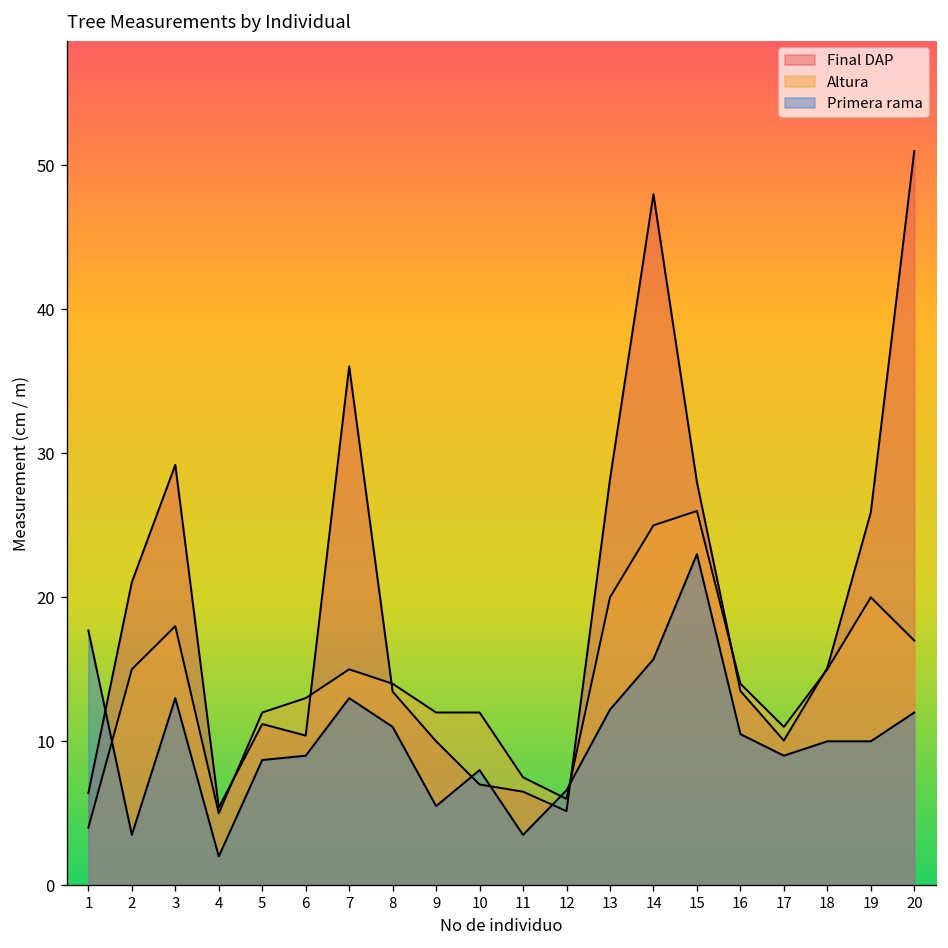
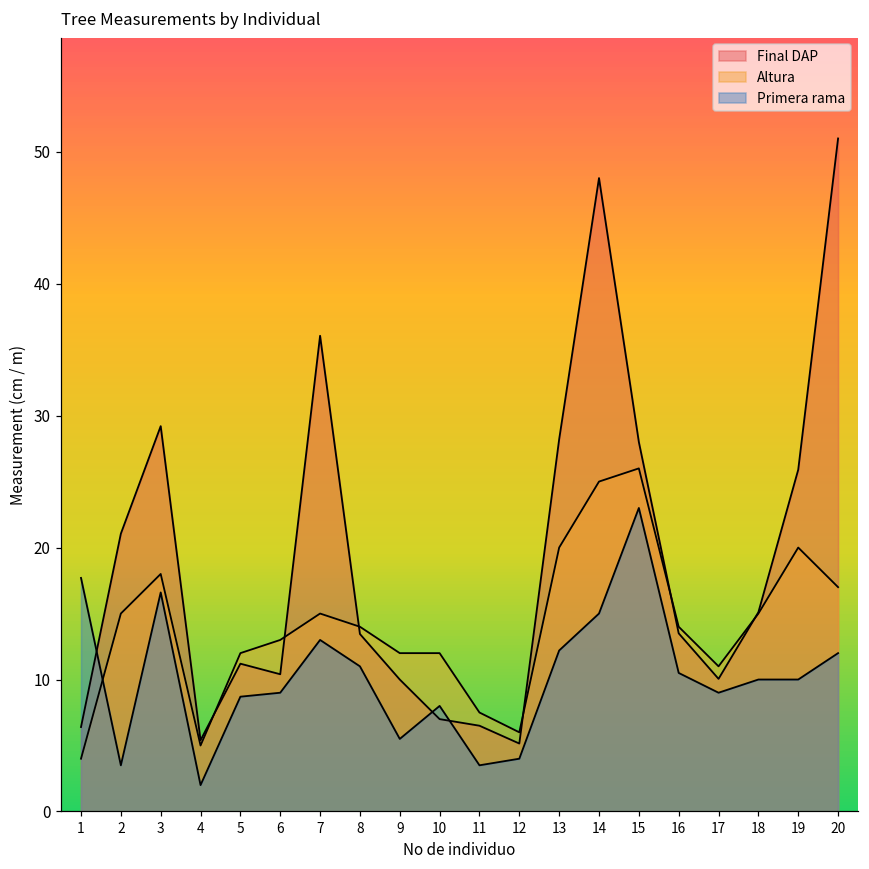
  {
    "Primera rama": {
      "1": 17.7,
      "2": 3.5,
-     "3": 13.0,
+     "3": 16.6,
      "4": 2.0,
      "5": 8.7,
      "6": 9.0,
      "7": 13.0,
      "8": 11.0,
      "9": 5.5,
      "10": 8.0,
      "11": 3.5,
-     "12": 6.6,
+     "12": 4.0,
      "13": 12.2,
-     "14": 15.7,
+     "14": 15.0,
      "15": 23.0,
      "16": 10.5,
      "17": 9.0,
      "18": 10.0,
      "19": 10.0,
      "20": 12.0
    }
  }
